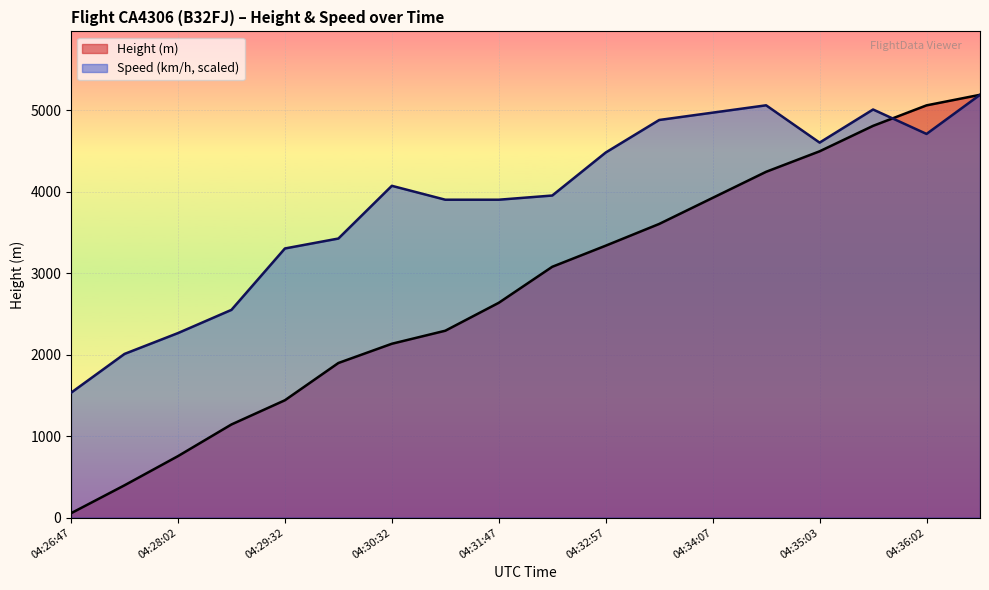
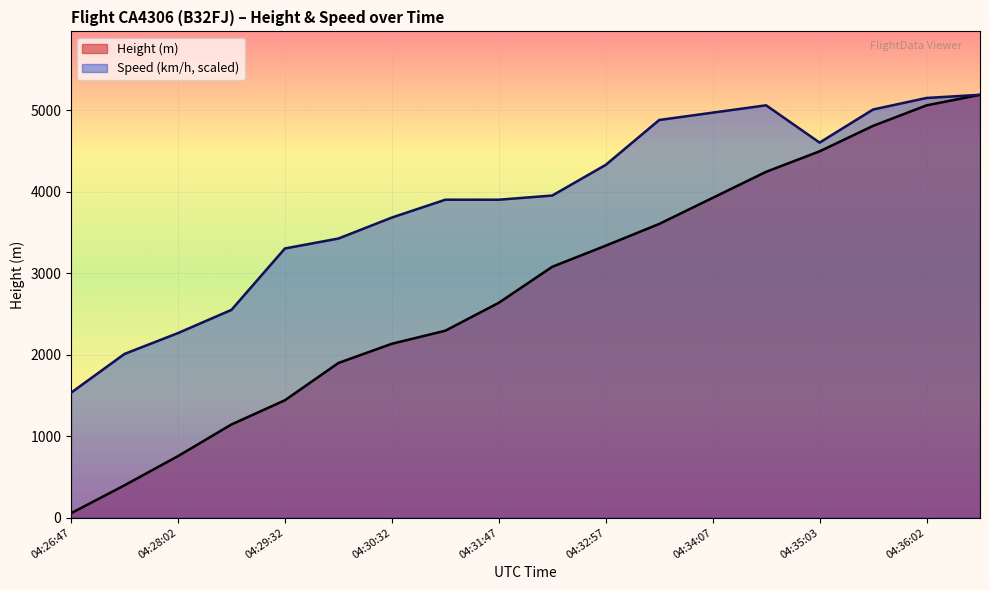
  {
    "Height (m)": {
      "04:26:47": 100,
      "04:28:02": 800,
      "04:29:32": 1400,
      "04:30:32": 2100,
      "04:31:47": 2600,
      "04:32:57": 3300,
      "04:34:07": 3900,
      "04:35:03": 4500,
      "04:36:02": 5100
    },
    "Speed (km/h, scaled)": {
      "04:26:47": 1500,
      "04:28:02": 2300,
      "04:29:32": 3300,
-     "04:30:32": 4100,
+     "04:30:32": 3700,
      "04:31:47": 3900,
-     "04:32:57": 4500,
+     "04:32:57": 4300,
      "04:34:07": 5000,
      "04:35:03": 4600,
-     "04:36:02": 4700
+     "04:36:02": 5200
    }
  }
